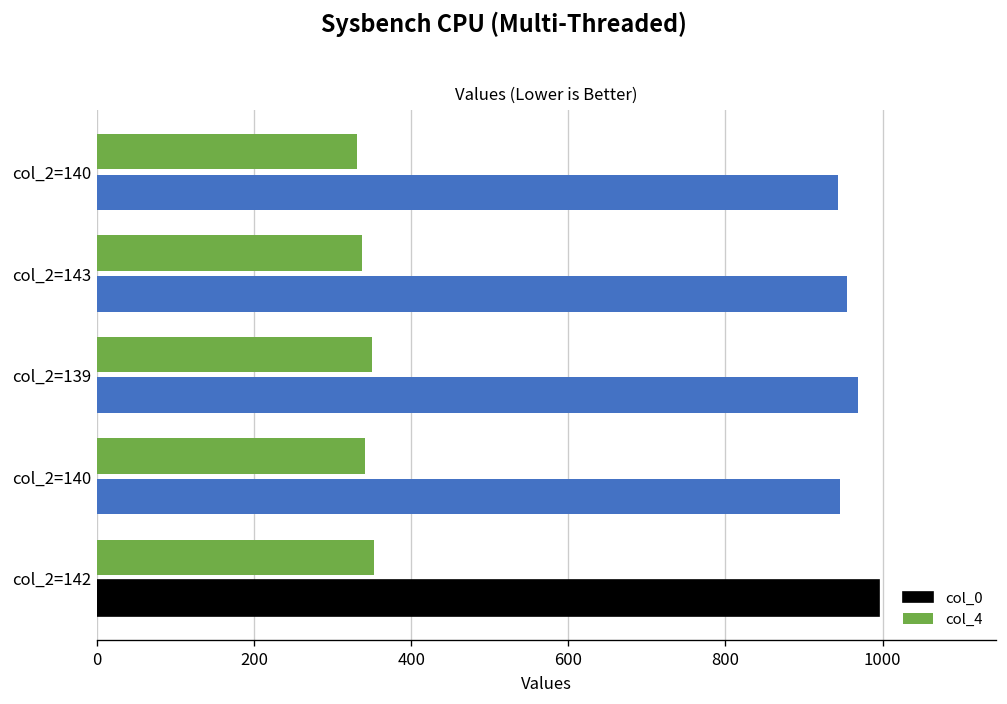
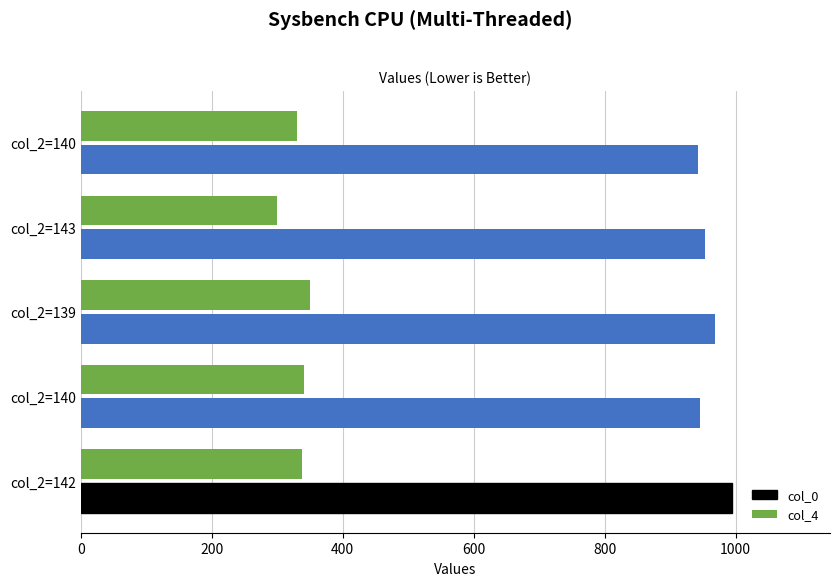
  {
    "col_0": {
      "col_2=143": 950,
      "col_2=139": 970,
      "col_2=142": 1000
    },
    "col_4": {
-     "col_2=143": 340,
+     "col_2=143": 300,
      "col_2=139": 350,
-     "col_2=142": 350
+     "col_2=142": 340
    }
  }
